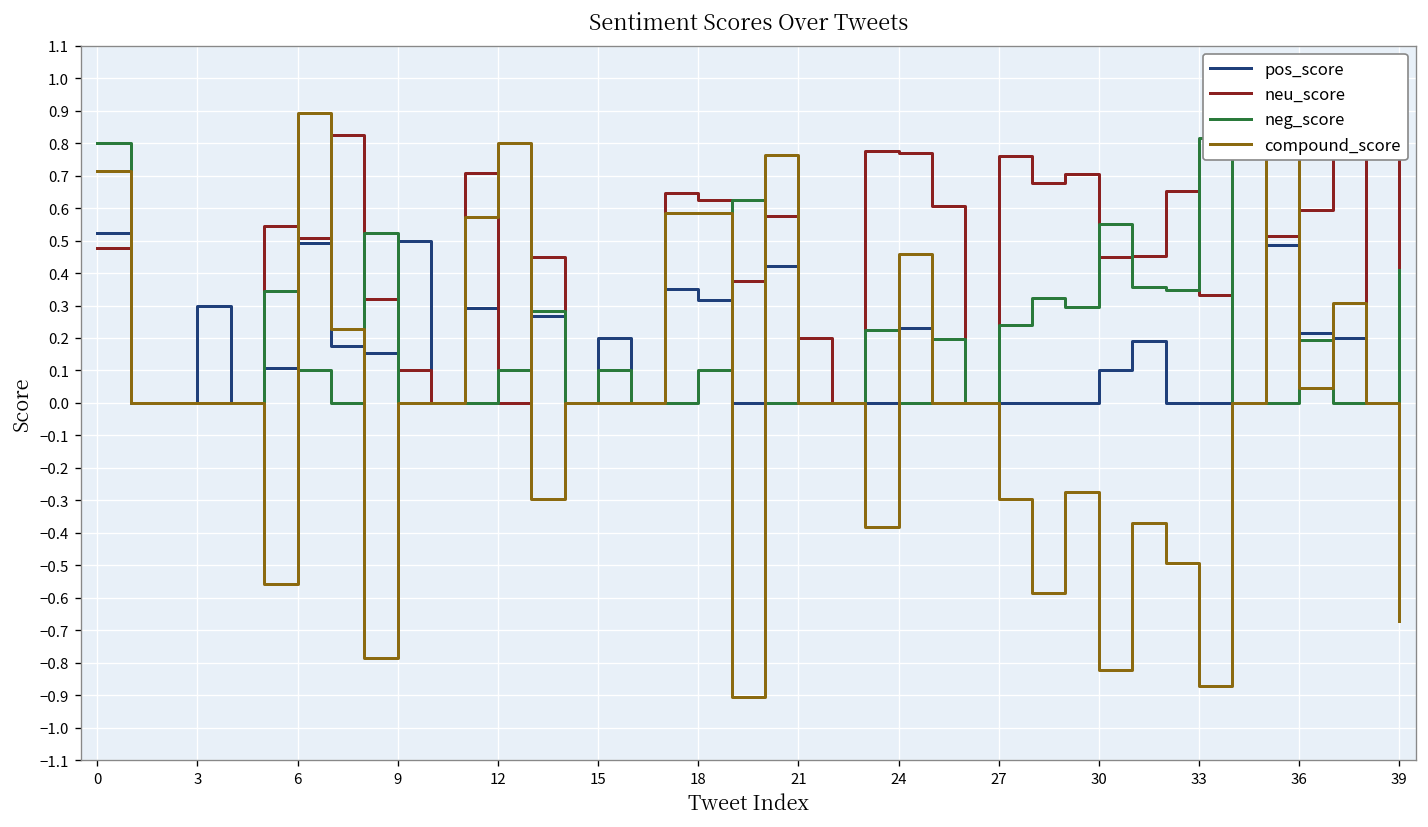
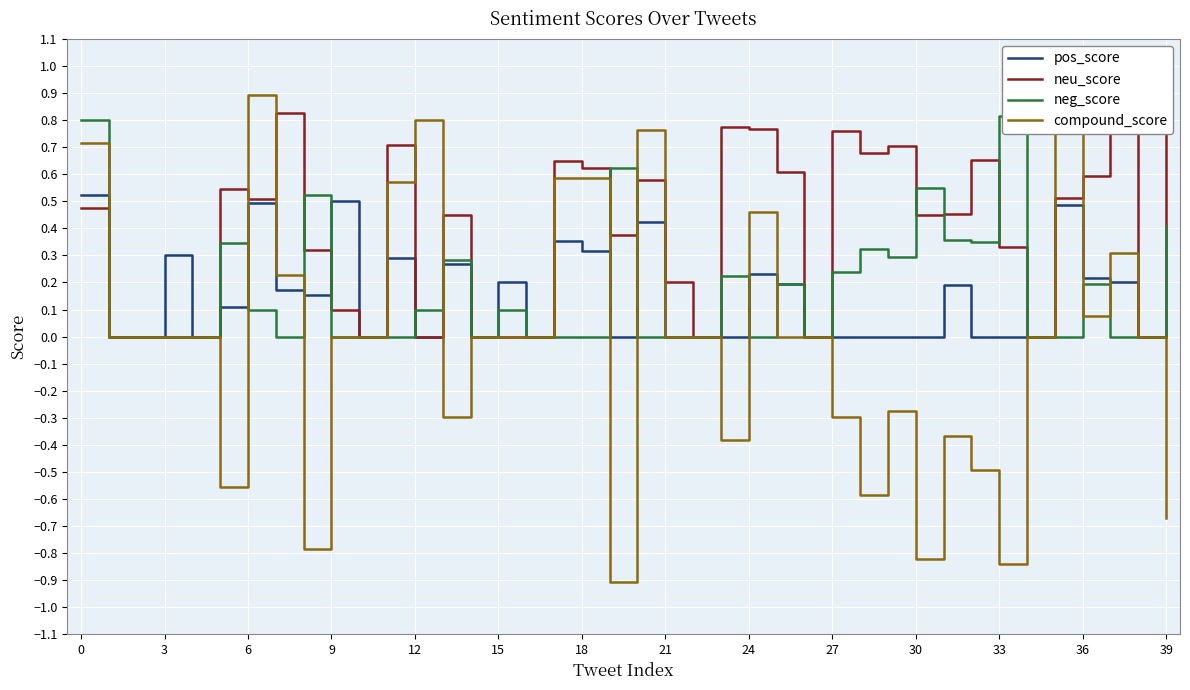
  {
    "pos_score": {
      "0": 0.52,
      "3": 0.3,
      "6": 0.5,
      "9": 0.5,
      "15": 0.2,
      "18": 0.32,
      "24": 0.23,
      "27": 0.0,
-     "30": 0.1,
+     "30": 0.0,
      "33": 0.0,
      "36": 0.22,
      "39": 0.0
    },
    "neu_score": {
      "0": 0.48,
      "6": 0.51,
      "9": 0.10,
      "18": 0.63,
      "21": 0.20,
      "24": 0.77,
      "27": 0.76,
      "30": 0.45,
      "33": 0.33,
      "36": 0.59
    },
    "neg_score": {
      "0": 0.8,
      "6": 0.1,
      "12": 0.1,
      "15": 0.1,
-     "18": 0.1,
+     "18": 0.0,
      "24": 0.0,
      "27": 0.24,
      "30": 0.55,
      "33": 0.82,
      "36": 0.2,
      "39": 0.4
    },
    "compound_score": {
      "0": 0.72,
      "6": 0.89,
      "12": 0.80,
      "18": 0.59,
      "24": 0.46,
      "27": -0.30,
      "30": -0.82,
-     "33": -0.87,
-     "36": 0.05,
+     "33": -0.84,
+     "36": 0.08,
      "39": -0.67
    }
  }
